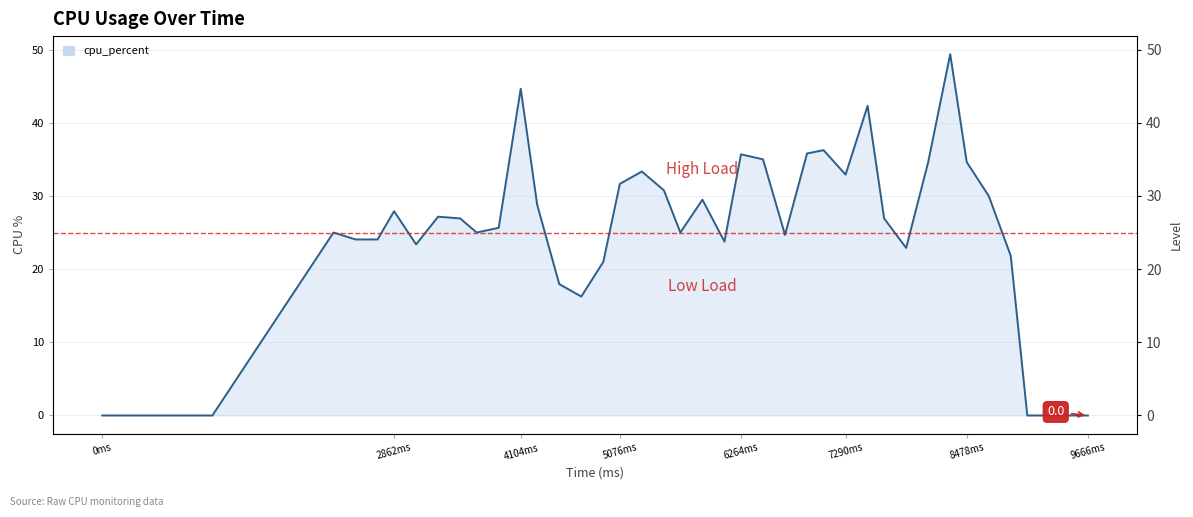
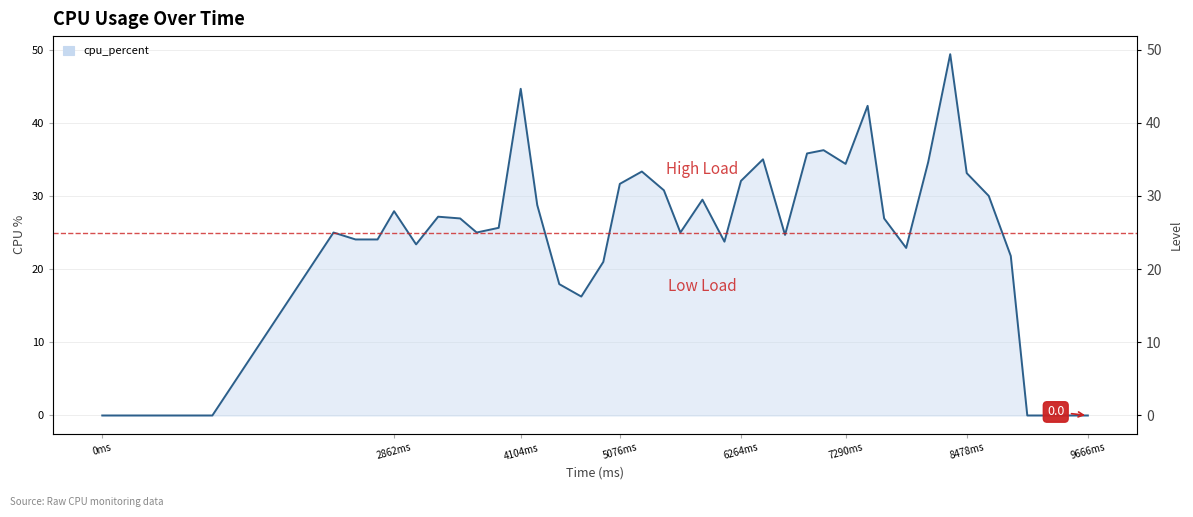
  {
    "0ms": 0,
    "2862ms": 28,
    "4104ms": 45,
    "5076ms": 32,
-   "6264ms": 36,
-   "7290ms": 33,
-   "8478ms": 35
+   "6264ms": 32,
+   "7290ms": 34,
+   "8478ms": 33
  }
